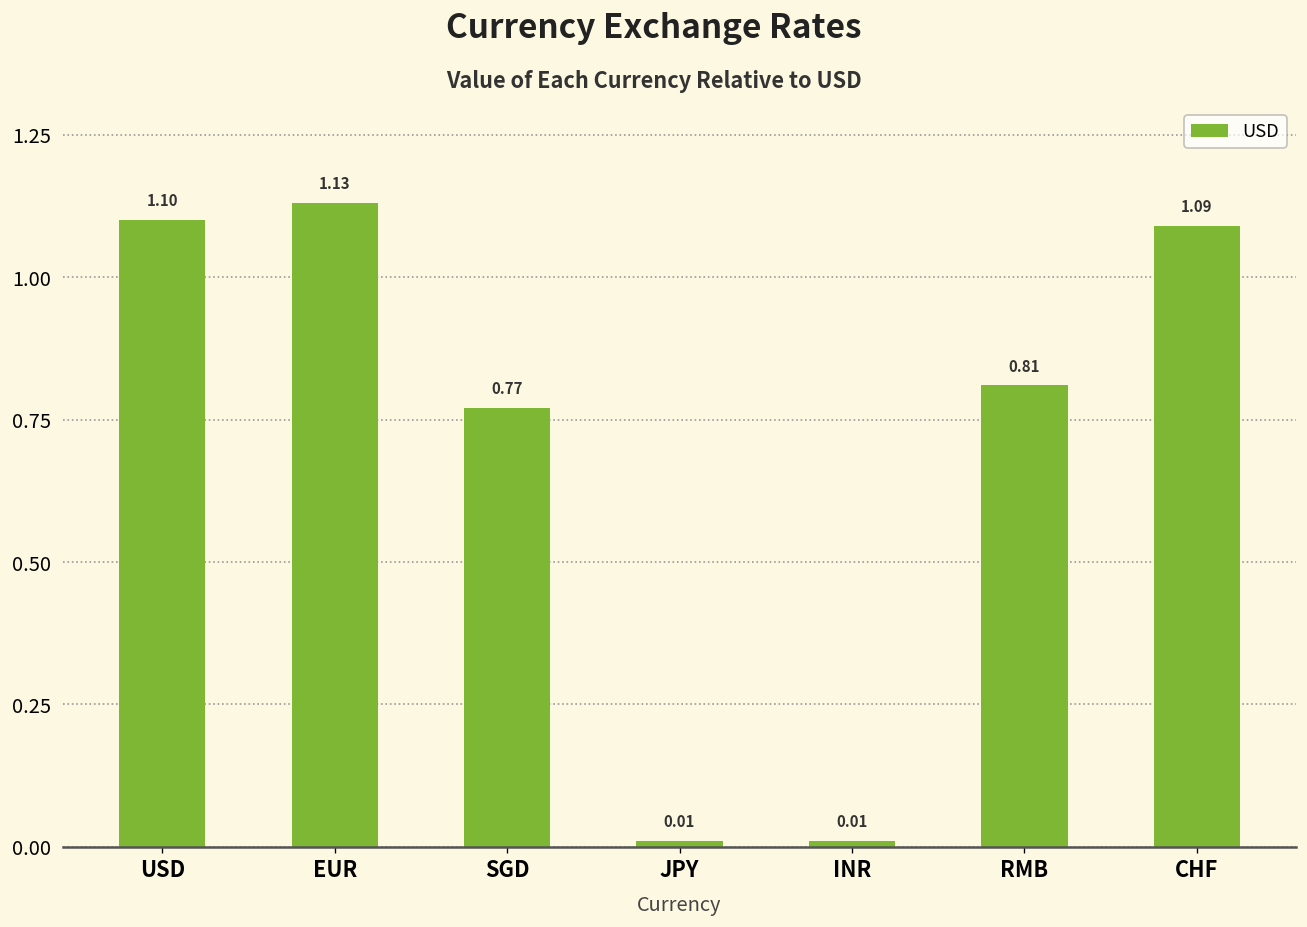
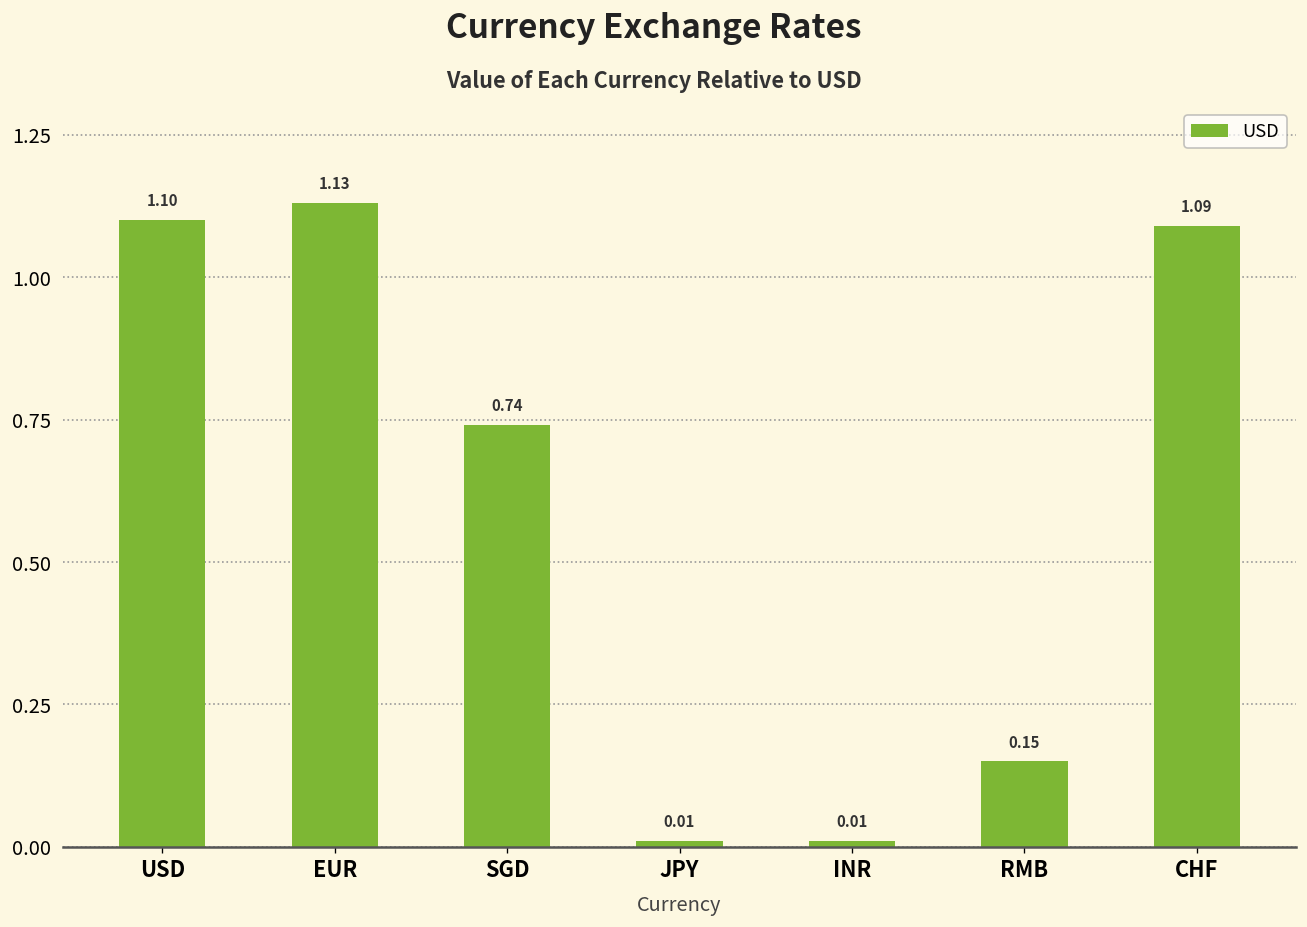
  {
    "USD": 1.10,
    "EUR": 1.13,
-   "SGD": 0.77,
+   "SGD": 0.74,
    "JPY": 0.01,
    "INR": 0.01,
-   "RMB": 0.81,
+   "RMB": 0.15,
    "CHF": 1.09
  }
